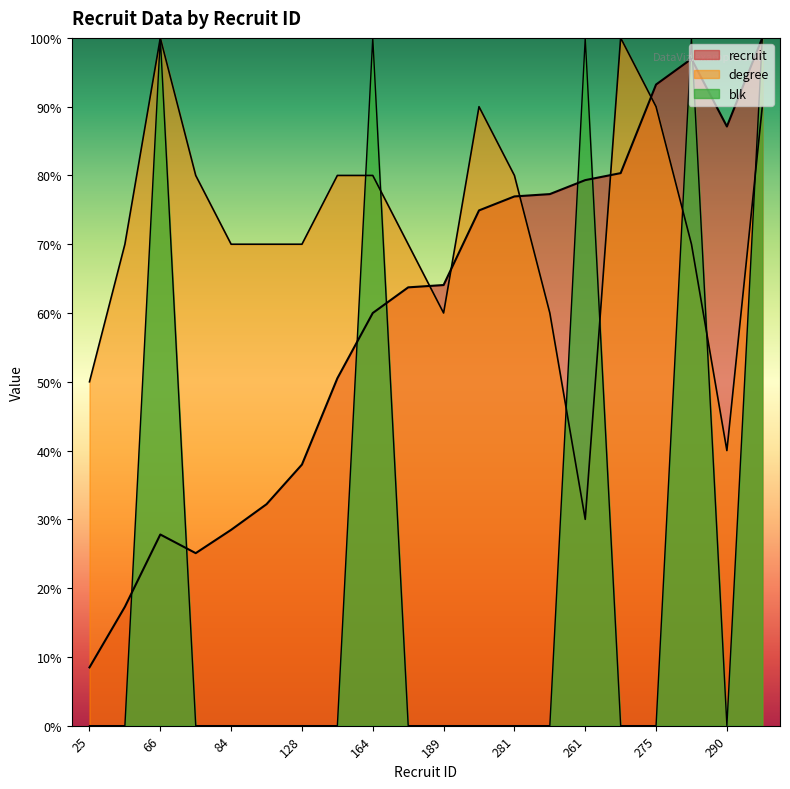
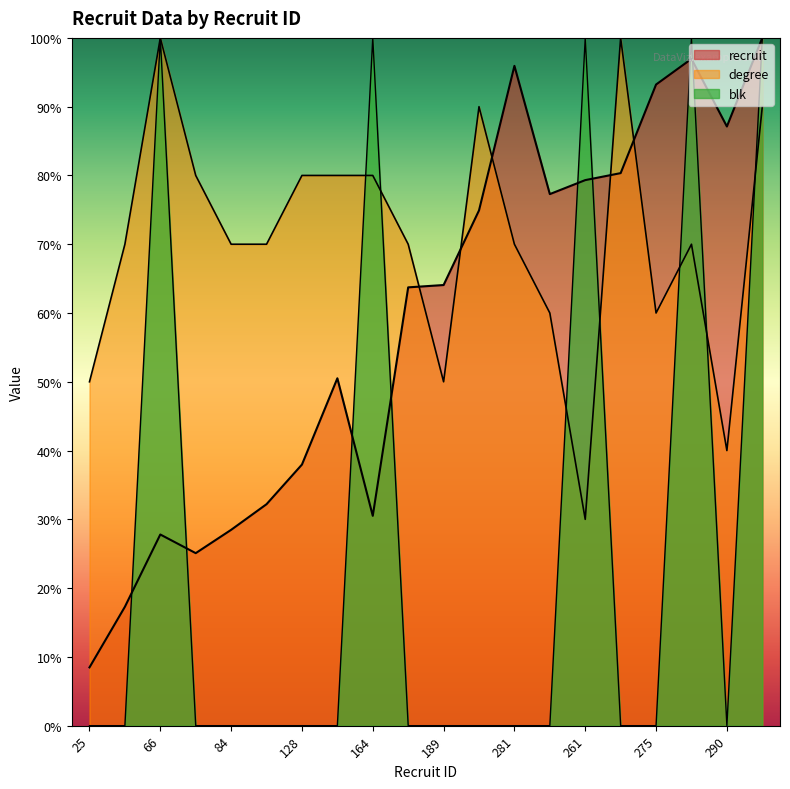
  {
    "recruit": {
      "25": "8%",
      "66": "28%",
      "84": "28%",
      "128": "38%",
-     "164": "60%",
+     "164": "31%",
      "189": "64%",
-     "281": "77%",
+     "281": "96%",
      "261": "79%",
      "275": "93%",
      "290": "87%"
    },
    "degree": {
      "25": "50%",
      "84": "70%",
-     "128": "70%",
+     "128": "80%",
      "164": "80%",
-     "189": "60%",
-     "281": "80%",
+     "189": "50%",
+     "281": "70%",
      "261": "30%",
-     "275": "90%",
+     "275": "60%",
      "290": "40%"
    },
    "blk": {
      "25": "0%",
      "84": "0%",
      "128": "0%",
      "164": "100%",
      "189": "0%",
      "281": "0%",
      "261": "100%",
      "275": "0%",
      "290": "0%"
    }
  }
